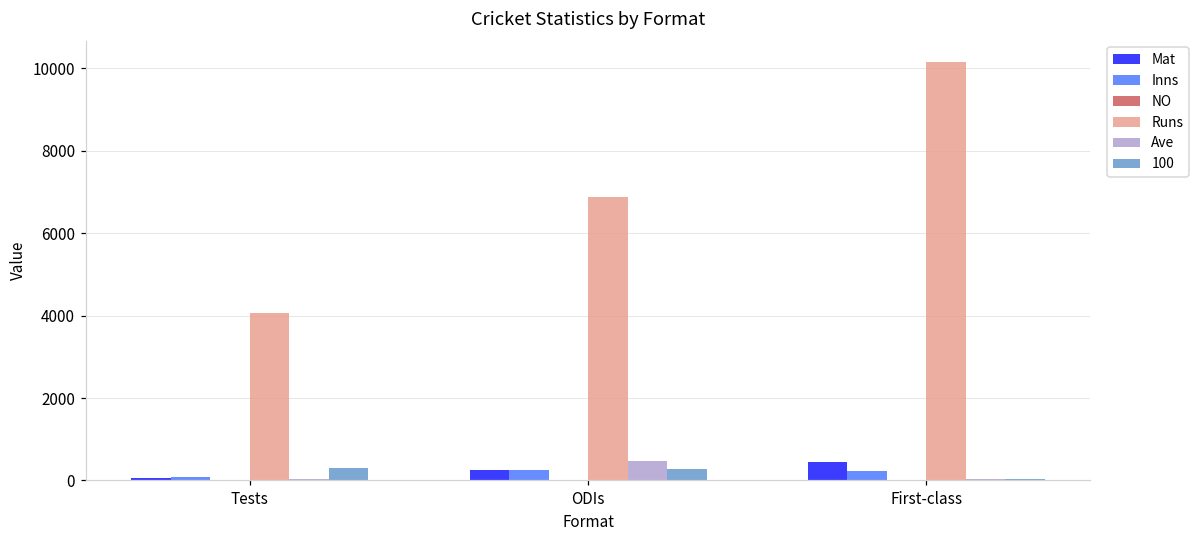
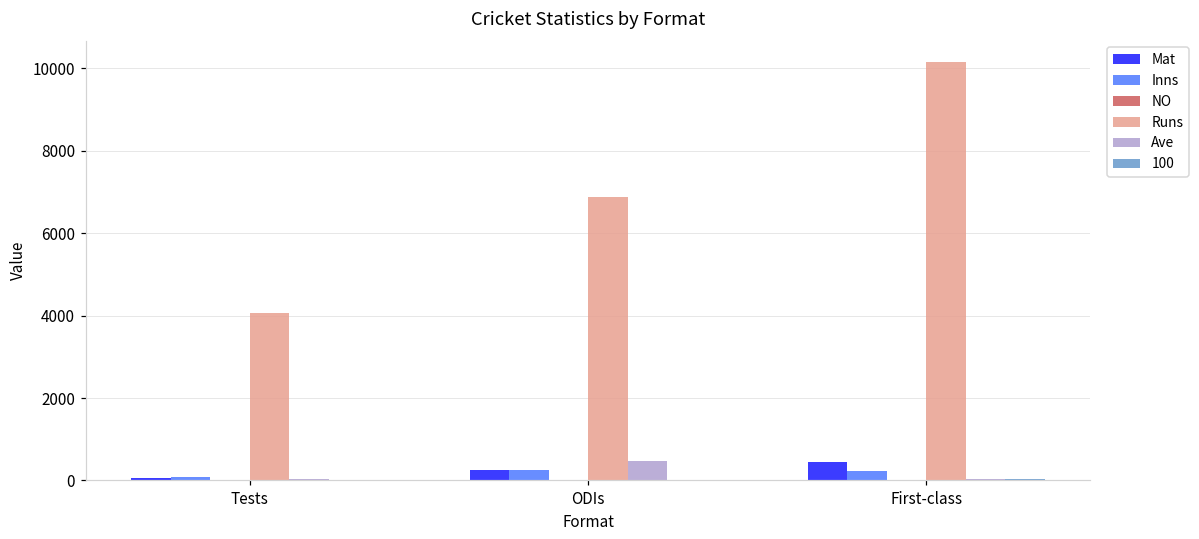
  {
    "Mat": {
      "ODIs": 200,
      "First-class": 400
    },
    "Inns": {
      "Tests": 100,
      "ODIs": 200,
      "First-class": 200
    },
    "Runs": {
      "Tests": 4100,
      "ODIs": 6900,
      "First-class": 10200
    },
    "Ave": {
      "ODIs": 500
    },
    "100": {
-     "Tests": 300,
-     "ODIs": 300
+     "Tests": 0,
+     "ODIs": 0
    }
  }
